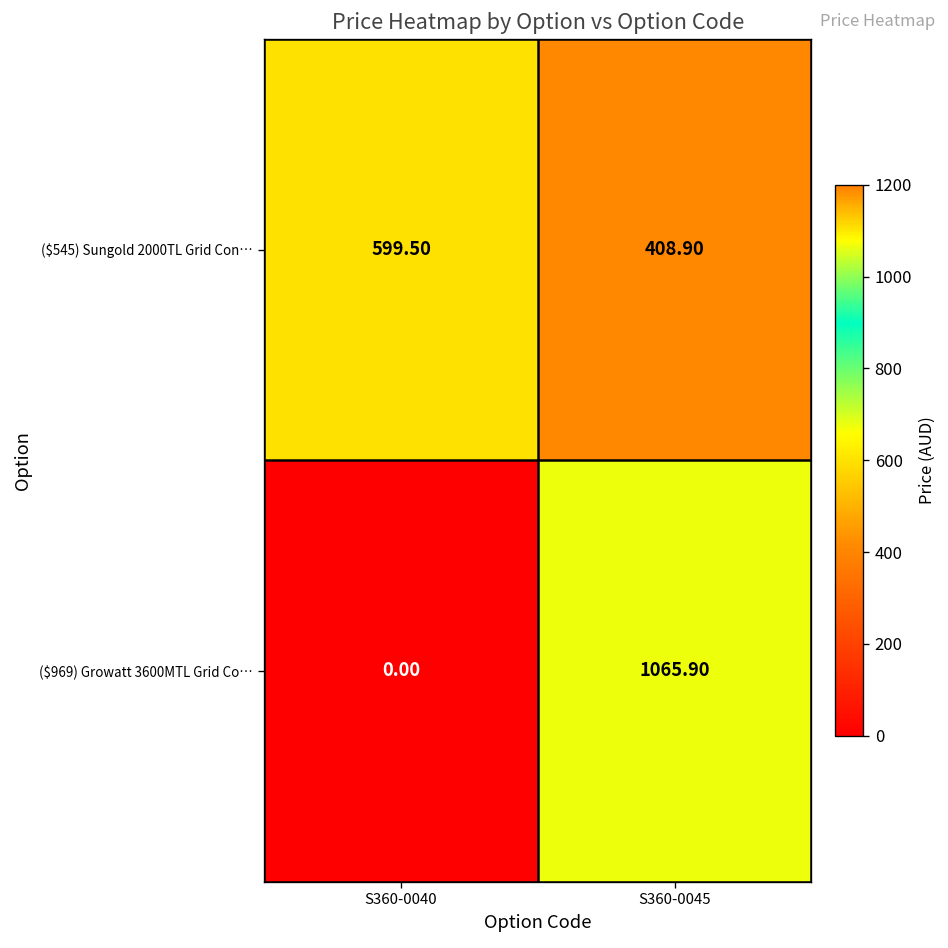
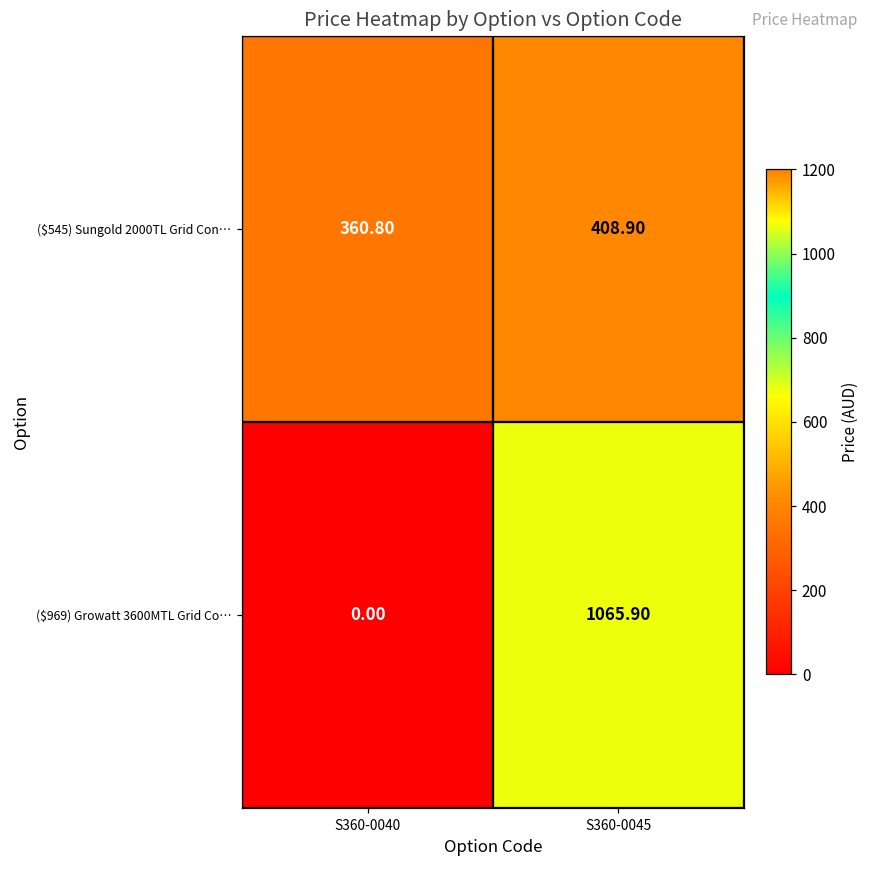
  {
    "($545) Sungold 2000TL Grid Con…": {
-     "S360-0040": 599.50,
+     "S360-0040": 360.80,
      "S360-0045": 408.90
    },
    "($969) Growatt 3600MTL Grid Co…": {
      "S360-0040": 0.00,
      "S360-0045": 1065.90
    }
  }
